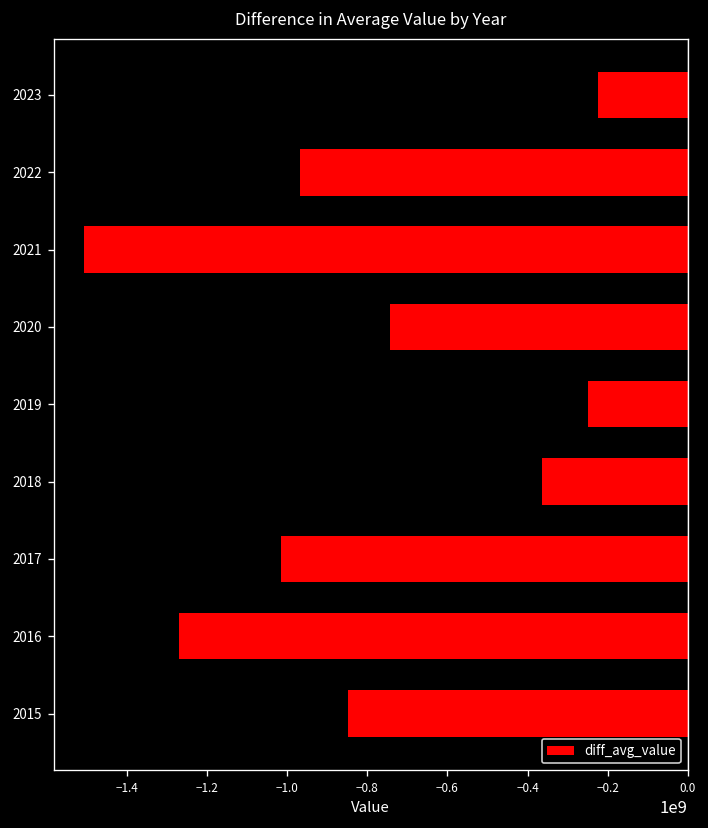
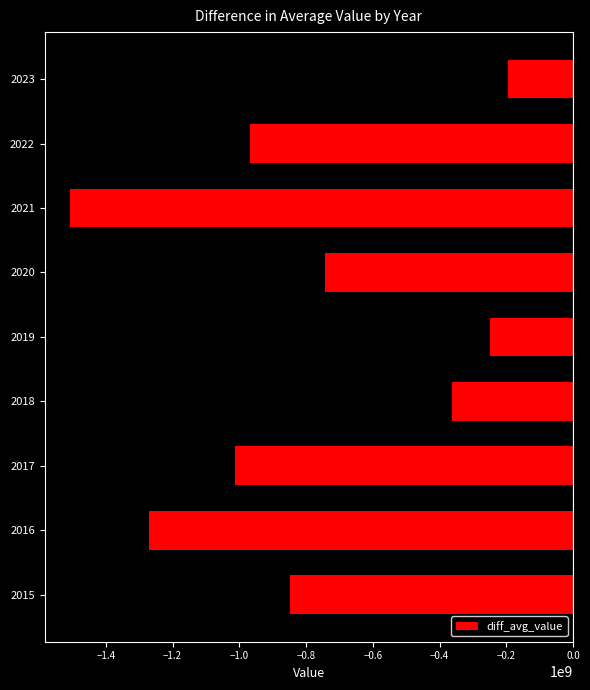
  {
-   "2023": -220000000,
+   "2023": -190000000,
    "2022": -970000000,
    "2021": -1510000000,
    "2020": -740000000,
    "2019": -250000000,
    "2018": -360000000,
    "2017": -1010000000,
    "2016": -1270000000,
    "2015": -850000000
  }
